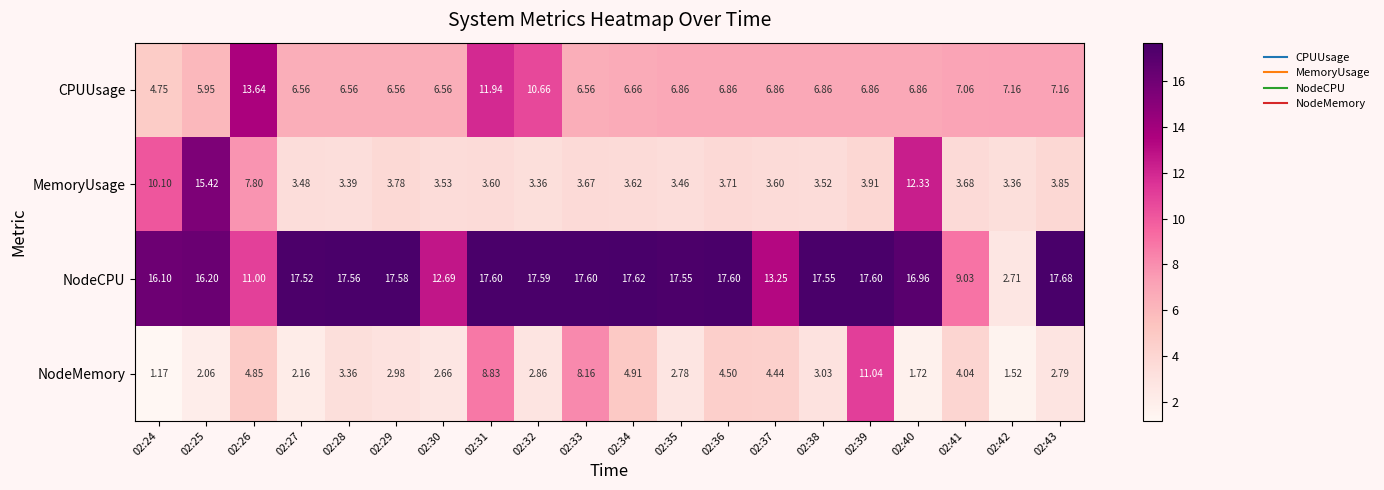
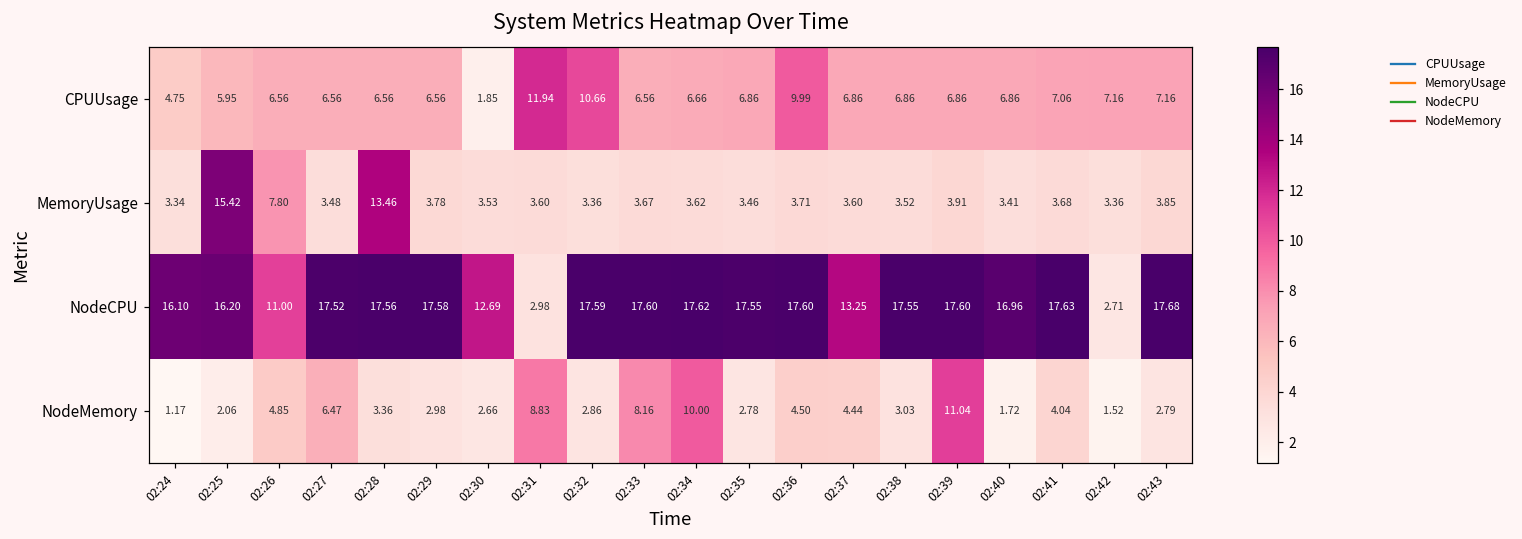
  {
    "CPUUsage": {
      "02:24": 4.75,
      "02:25": 5.95,
-     "02:26": 13.64,
+     "02:26": 6.56,
      "02:27": 6.56,
      "02:28": 6.56,
      "02:29": 6.56,
-     "02:30": 6.56,
+     "02:30": 1.85,
      "02:31": 11.94,
      "02:32": 10.66,
      "02:33": 6.56,
      "02:34": 6.66,
      "02:35": 6.86,
-     "02:36": 6.86,
+     "02:36": 9.99,
      "02:37": 6.86,
      "02:38": 6.86,
      "02:39": 6.86,
      "02:40": 6.86,
      "02:41": 7.06,
      "02:42": 7.16,
      "02:43": 7.16
    },
    "MemoryUsage": {
-     "02:24": 10.10,
+     "02:24": 3.34,
      "02:25": 15.42,
      "02:26": 7.80,
      "02:27": 3.48,
-     "02:28": 3.39,
+     "02:28": 13.46,
      "02:29": 3.78,
      "02:30": 3.53,
      "02:31": 3.60,
      "02:32": 3.36,
      "02:33": 3.67,
      "02:34": 3.62,
      "02:35": 3.46,
      "02:36": 3.71,
      "02:37": 3.60,
      "02:38": 3.52,
      "02:39": 3.91,
-     "02:40": 12.33,
+     "02:40": 3.41,
      "02:41": 3.68,
      "02:42": 3.36,
      "02:43": 3.85
    },
    "NodeCPU": {
      "02:24": 16.10,
      "02:25": 16.20,
      "02:26": 11.00,
      "02:27": 17.52,
      "02:28": 17.56,
      "02:29": 17.58,
      "02:30": 12.69,
-     "02:31": 17.60,
+     "02:31": 2.98,
      "02:32": 17.59,
      "02:33": 17.60,
      "02:34": 17.62,
      "02:35": 17.55,
      "02:36": 17.60,
      "02:37": 13.25,
      "02:38": 17.55,
      "02:39": 17.60,
      "02:40": 16.96,
-     "02:41": 9.03,
+     "02:41": 17.63,
      "02:42": 2.71,
      "02:43": 17.68
    },
    "NodeMemory": {
      "02:24": 1.17,
      "02:25": 2.06,
      "02:26": 4.85,
-     "02:27": 2.16,
+     "02:27": 6.47,
      "02:28": 3.36,
      "02:29": 2.98,
      "02:30": 2.66,
      "02:31": 8.83,
      "02:32": 2.86,
      "02:33": 8.16,
-     "02:34": 4.91,
+     "02:34": 10.00,
      "02:35": 2.78,
      "02:36": 4.50,
      "02:37": 4.44,
      "02:38": 3.03,
      "02:39": 11.04,
      "02:40": 1.72,
      "02:41": 4.04,
      "02:42": 1.52,
      "02:43": 2.79
    }
  }
